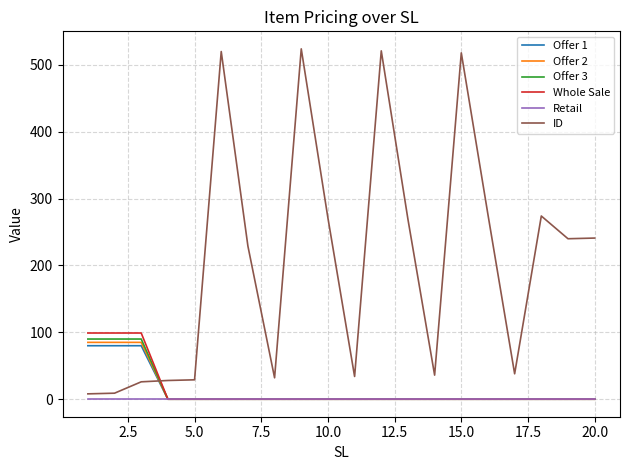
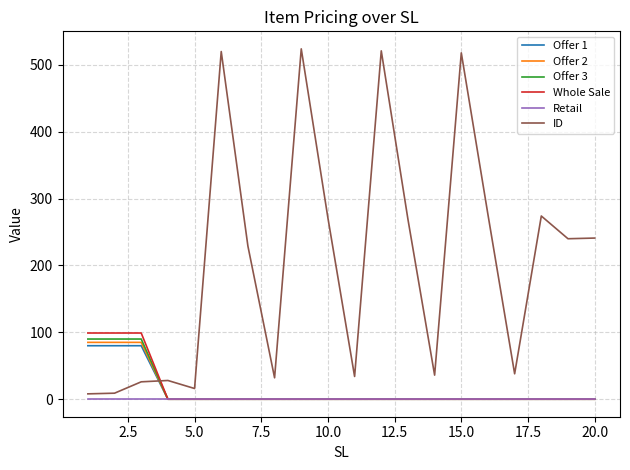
  {
    "ID": {
-     "5.0": 30,
+     "5.0": 20,
      "10.0": 270,
      "15.0": 520,
      "20.0": 240
    }
  }
